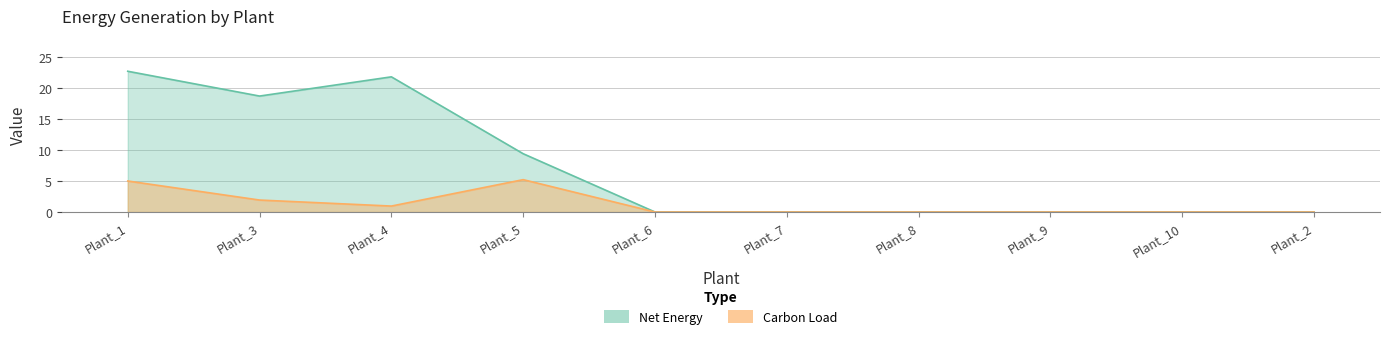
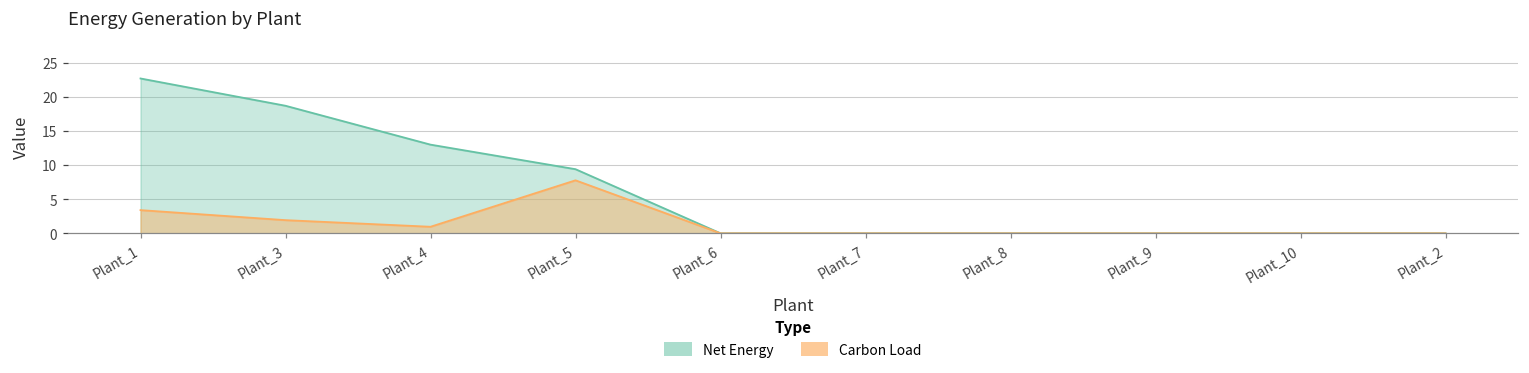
  {
    "Net Energy": {
      "Plant_1": 23,
      "Plant_3": 19,
-     "Plant_4": 22,
+     "Plant_4": 13,
      "Plant_5": 9
    },
    "Carbon Load": {
-     "Plant_1": 5,
+     "Plant_1": 3,
      "Plant_3": 2,
      "Plant_4": 1,
-     "Plant_5": 5
+     "Plant_5": 8
    }
  }
